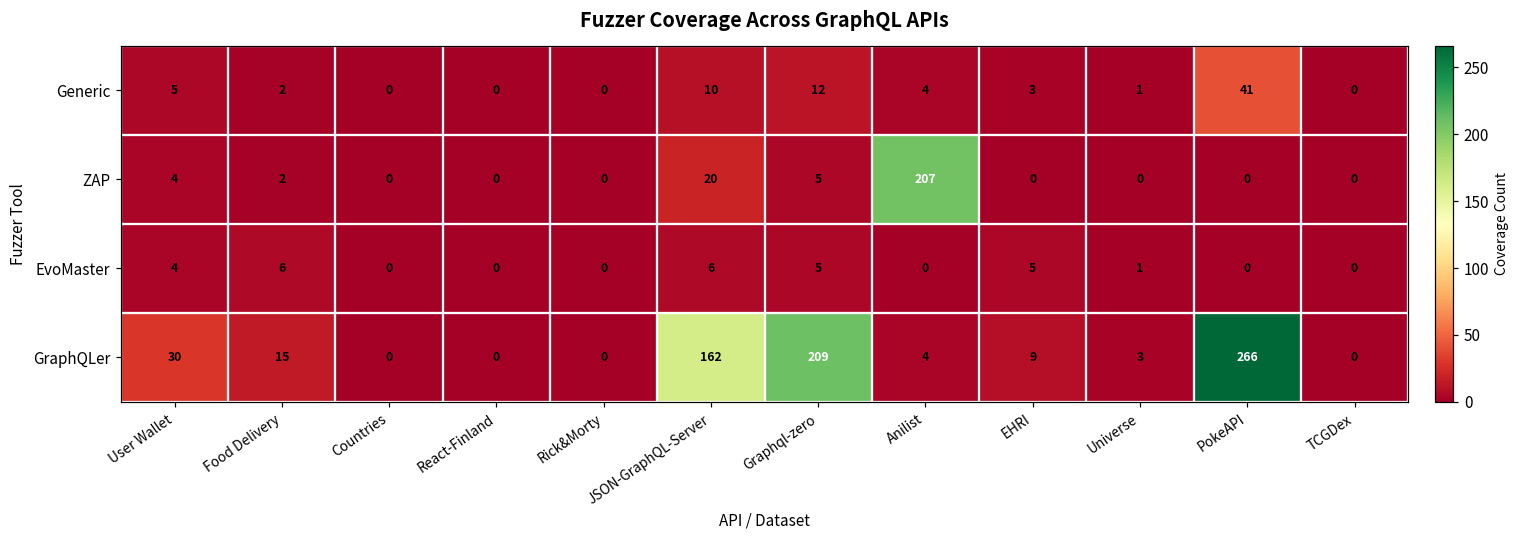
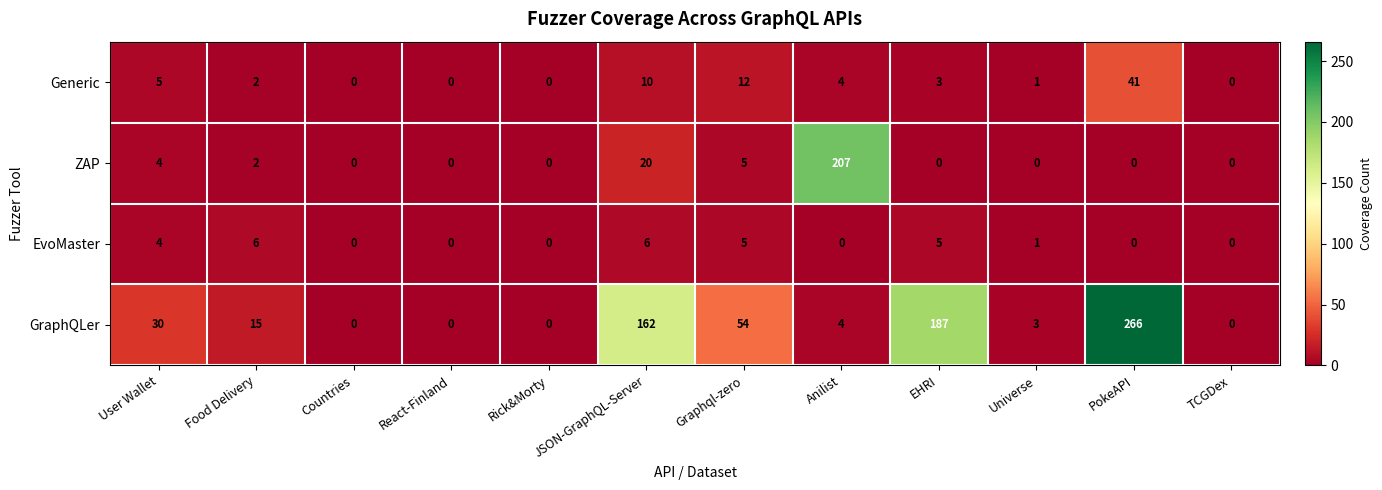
  {
    "Generic": {
      "User Wallet": 5,
      "Food Delivery": 2,
      "Countries": 0,
      "React-Finland": 0,
      "Rick&Morty": 0,
      "JSON-GraphQL-Server": 10,
      "Graphql-zero": 12,
      "Anilist": 4,
      "EHRI": 3,
      "Universe": 1,
      "PokeAPI": 41,
      "TCGDex": 0
    },
    "ZAP": {
      "User Wallet": 4,
      "Food Delivery": 2,
      "Countries": 0,
      "React-Finland": 0,
      "Rick&Morty": 0,
      "JSON-GraphQL-Server": 20,
      "Graphql-zero": 5,
      "Anilist": 207,
      "EHRI": 0,
      "Universe": 0,
      "PokeAPI": 0,
      "TCGDex": 0
    },
    "EvoMaster": {
      "User Wallet": 4,
      "Food Delivery": 6,
      "Countries": 0,
      "React-Finland": 0,
      "Rick&Morty": 0,
      "JSON-GraphQL-Server": 6,
      "Graphql-zero": 5,
      "Anilist": 0,
      "EHRI": 5,
      "Universe": 1,
      "PokeAPI": 0,
      "TCGDex": 0
    },
    "GraphQLer": {
      "User Wallet": 30,
      "Food Delivery": 15,
      "Countries": 0,
      "React-Finland": 0,
      "Rick&Morty": 0,
      "JSON-GraphQL-Server": 162,
-     "Graphql-zero": 209,
+     "Graphql-zero": 54,
      "Anilist": 4,
-     "EHRI": 9,
+     "EHRI": 187,
      "Universe": 3,
      "PokeAPI": 266,
      "TCGDex": 0
    }
  }
